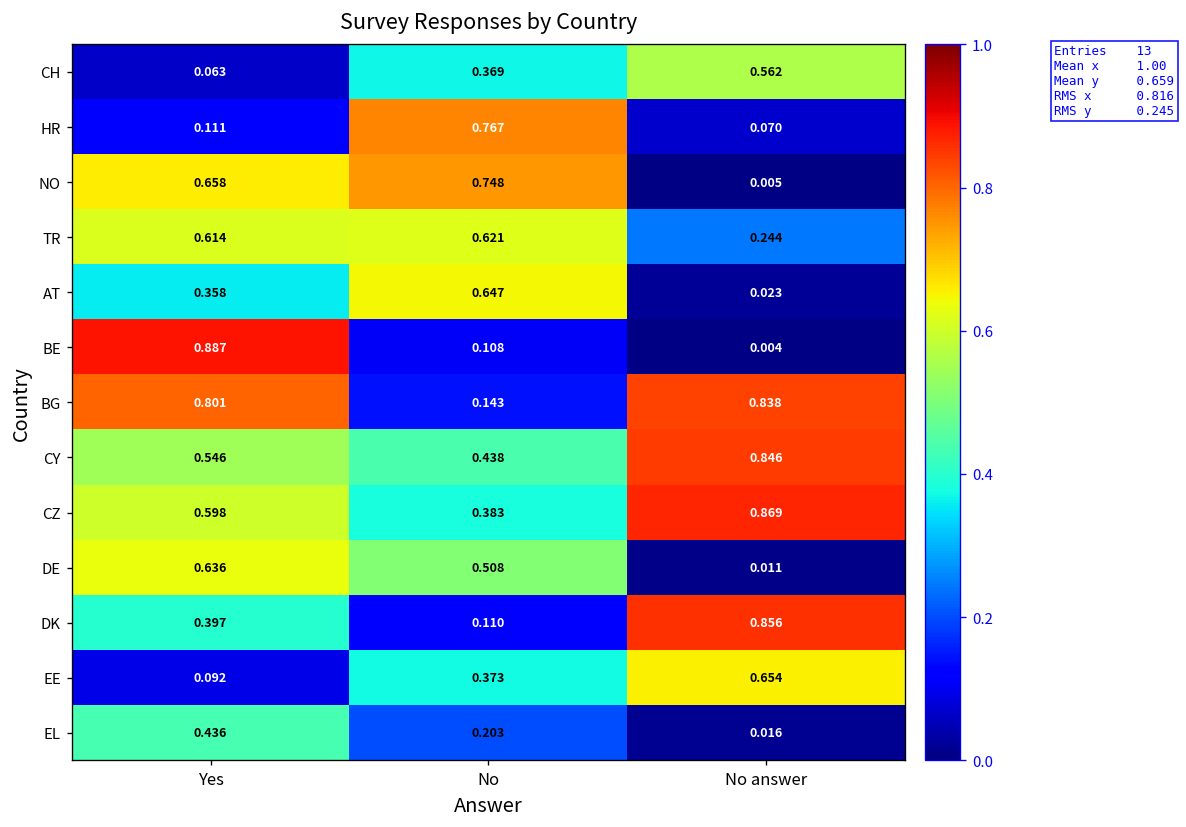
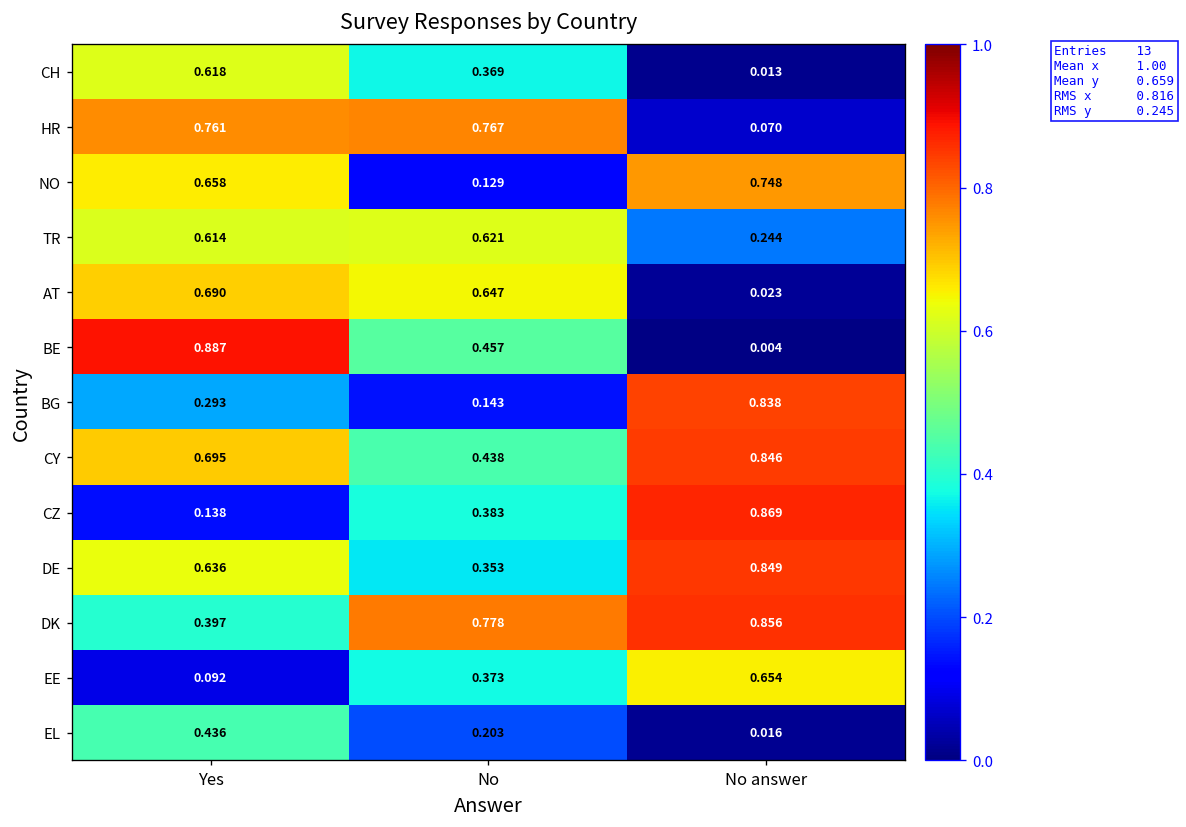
  {
    "CH": {
-     "Yes": 0.063,
+     "Yes": 0.618,
      "No": 0.369,
-     "No answer": 0.562
+     "No answer": 0.013
    },
    "HR": {
-     "Yes": 0.111,
+     "Yes": 0.761,
      "No": 0.767,
      "No answer": 0.070
    },
    "NO": {
      "Yes": 0.658,
-     "No": 0.748,
-     "No answer": 0.005
+     "No": 0.129,
+     "No answer": 0.748
    },
    "TR": {
      "Yes": 0.614,
      "No": 0.621,
      "No answer": 0.244
    },
    "AT": {
-     "Yes": 0.358,
+     "Yes": 0.690,
      "No": 0.647,
      "No answer": 0.023
    },
    "BE": {
      "Yes": 0.887,
-     "No": 0.108,
+     "No": 0.457,
      "No answer": 0.004
    },
    "BG": {
-     "Yes": 0.801,
+     "Yes": 0.293,
      "No": 0.143,
      "No answer": 0.838
    },
    "CY": {
-     "Yes": 0.546,
+     "Yes": 0.695,
      "No": 0.438,
      "No answer": 0.846
    },
    "CZ": {
-     "Yes": 0.598,
+     "Yes": 0.138,
      "No": 0.383,
      "No answer": 0.869
    },
    "DE": {
      "Yes": 0.636,
-     "No": 0.508,
-     "No answer": 0.011
+     "No": 0.353,
+     "No answer": 0.849
    },
    "DK": {
      "Yes": 0.397,
-     "No": 0.110,
+     "No": 0.778,
      "No answer": 0.856
    },
    "EE": {
      "Yes": 0.092,
      "No": 0.373,
      "No answer": 0.654
    },
    "EL": {
      "Yes": 0.436,
      "No": 0.203,
      "No answer": 0.016
    }
  }
